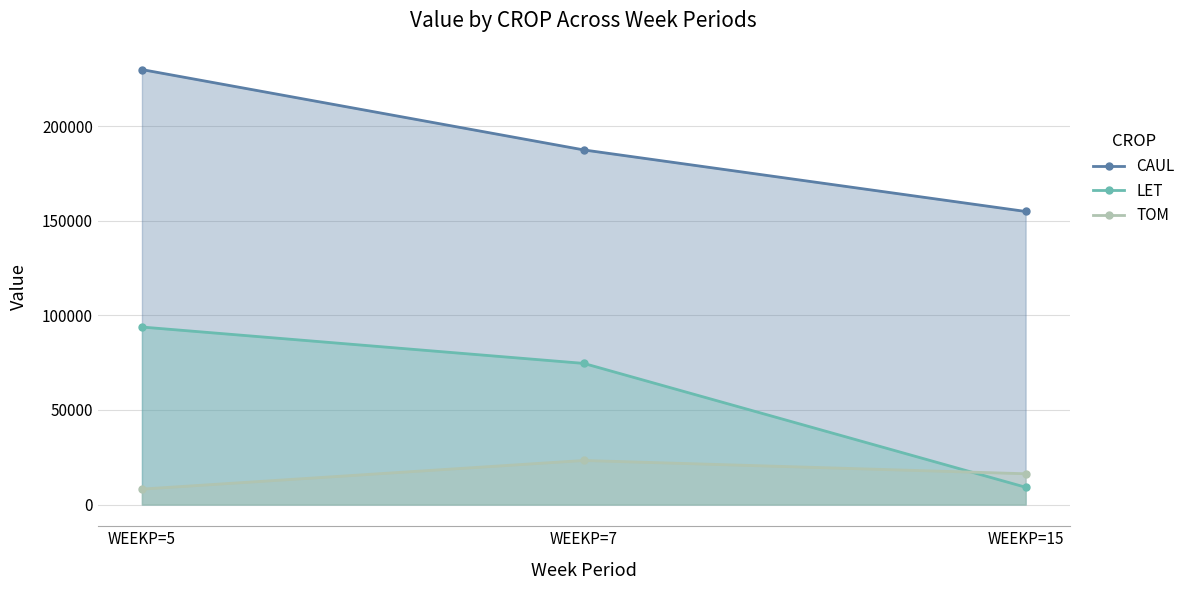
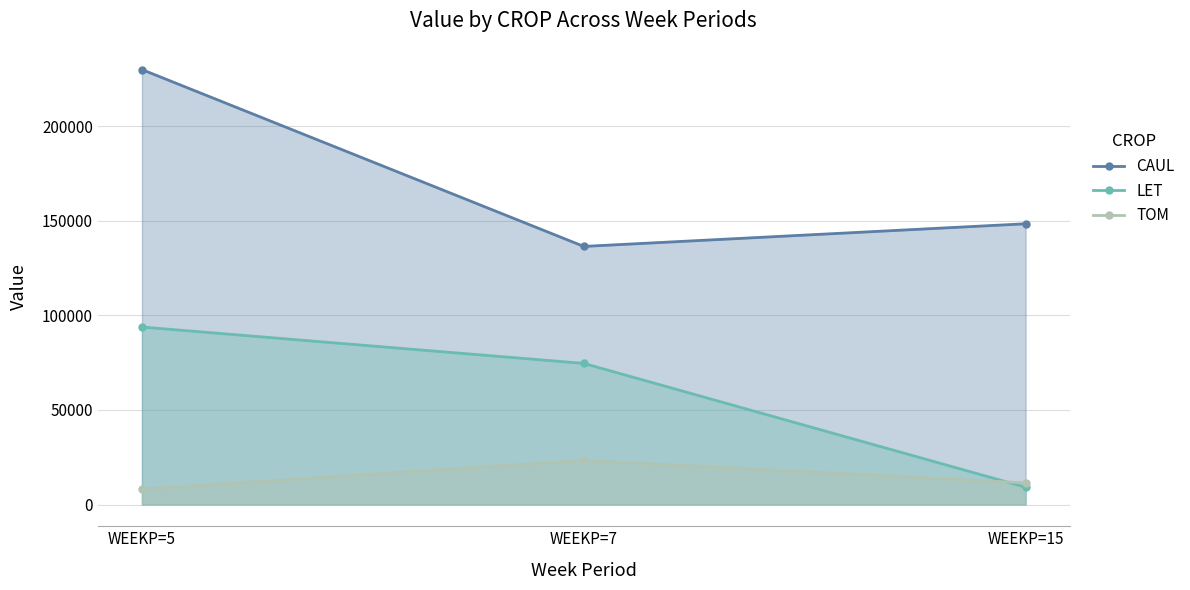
  {
    "CAUL": {
      "WEEKP=5": 230000,
-     "WEEKP=7": 188000,
-     "WEEKP=15": 155000
+     "WEEKP=7": 136000,
+     "WEEKP=15": 148000
    },
    "LET": {
      "WEEKP=5": 94000,
      "WEEKP=7": 75000,
      "WEEKP=15": 9000
    },
    "TOM": {
      "WEEKP=5": 8000,
      "WEEKP=7": 23000,
-     "WEEKP=15": 16000
+     "WEEKP=15": 11000
    }
  }
